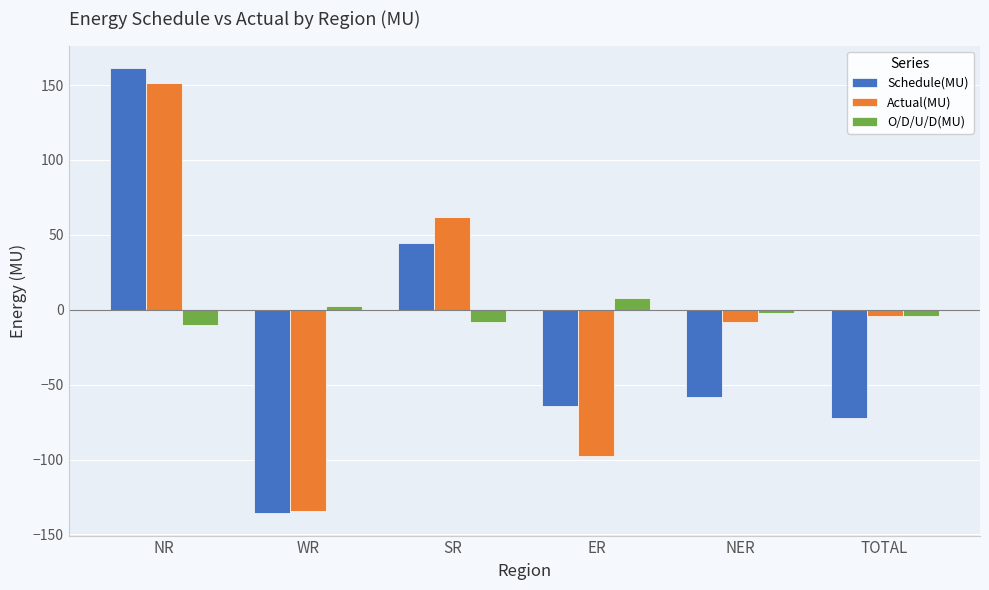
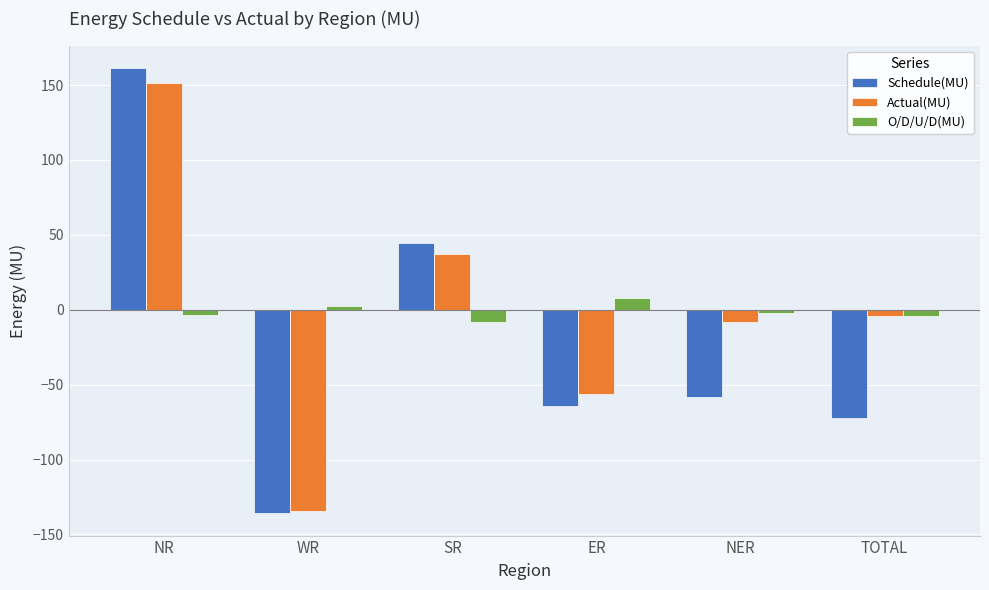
  {
    "Schedule(MU)": {
      "NR": 162,
      "WR": -136,
      "SR": 45,
      "ER": -64,
      "NER": -58,
      "TOTAL": -73
    },
    "Actual(MU)": {
      "NR": 151,
      "WR": -134,
-     "SR": 62,
-     "ER": -98,
+     "SR": 37,
+     "ER": -56,
      "NER": -8,
      "TOTAL": -4
    },
    "O/D/U/D(MU)": {
-     "NR": -10,
+     "NR": -4,
      "WR": 3,
      "SR": -8,
      "ER": 8,
      "NER": -2,
      "TOTAL": -4
    }
  }
